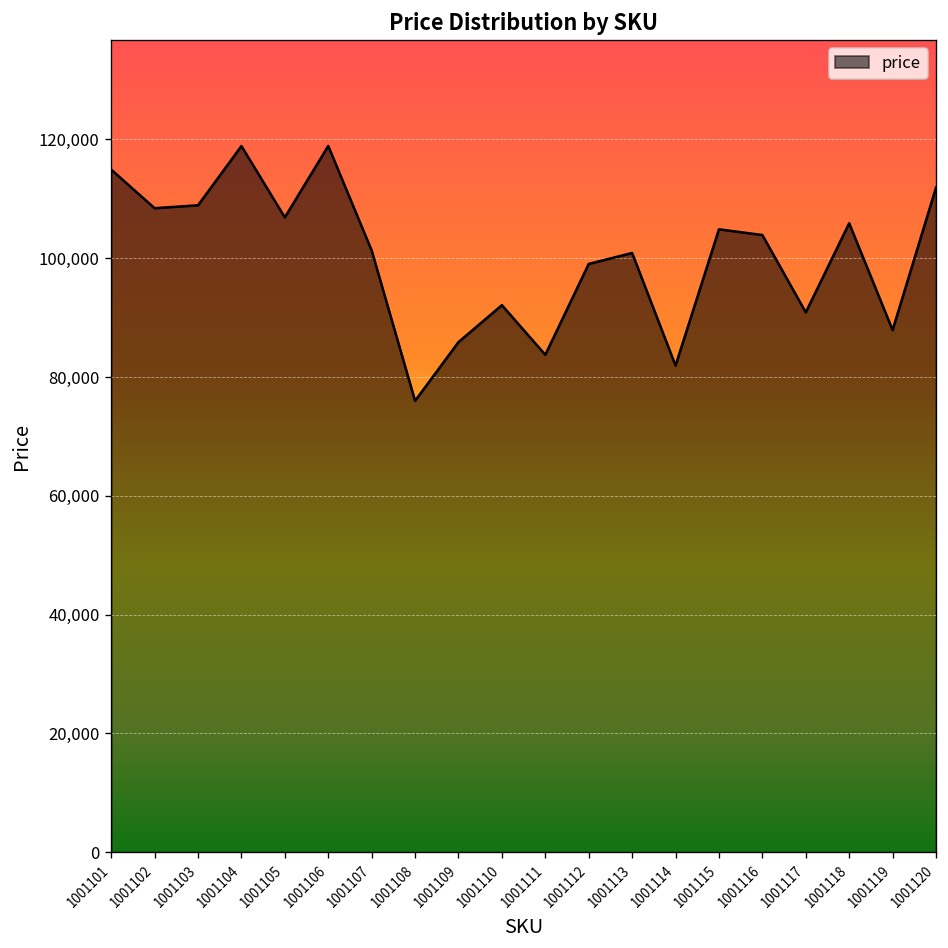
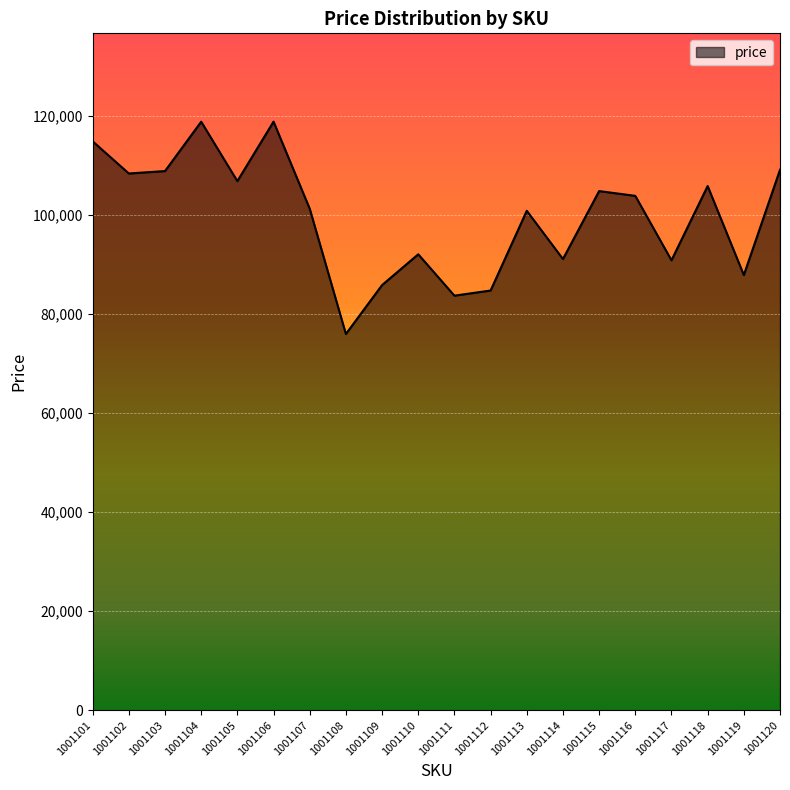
  {
    "1001101": "115,000",
    "1001102": "108,000",
    "1001103": "109,000",
    "1001104": "119,000",
    "1001105": "107,000",
    "1001106": "119,000",
    "1001107": "101,000",
    "1001108": "76,000",
    "1001109": "86,000",
    "1001110": "92,000",
    "1001111": "84,000",
-   "1001112": "99,000",
+   "1001112": "85,000",
    "1001113": "101,000",
-   "1001114": "82,000",
+   "1001114": "91,000",
    "1001115": "105,000",
    "1001116": "104,000",
    "1001117": "91,000",
    "1001118": "106,000",
    "1001119": "88,000",
-   "1001120": "112,000"
+   "1001120": "109,000"
  }
